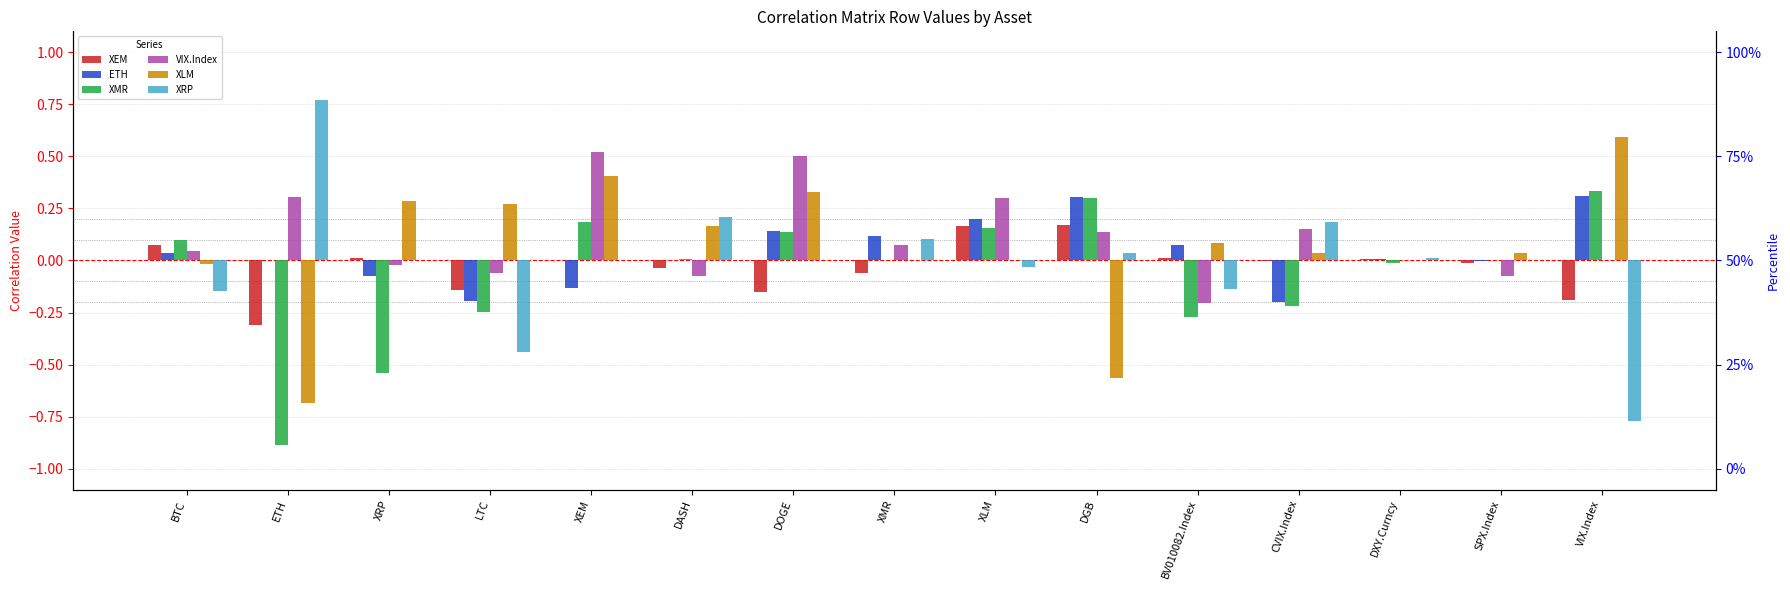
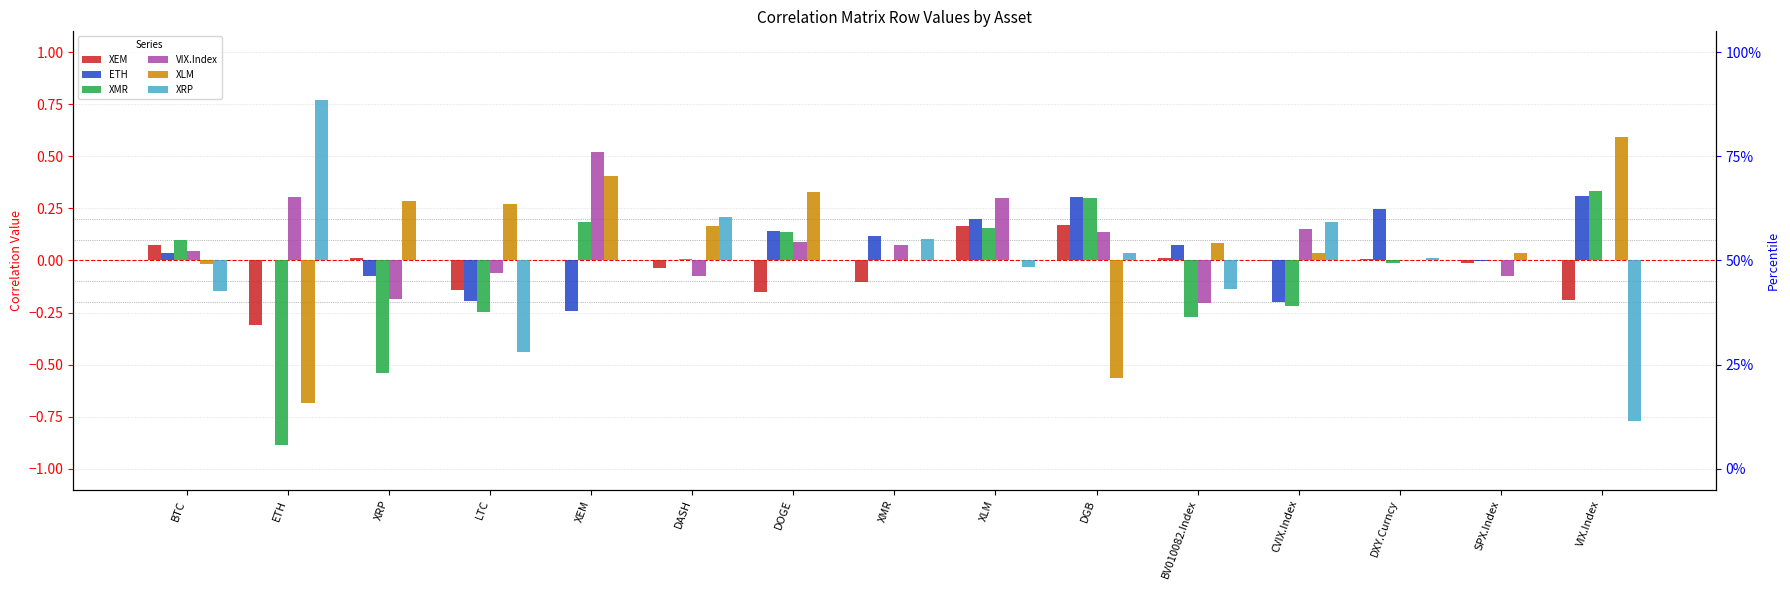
  {
    "XEM": {
      "BTC": 0.07,
      "ETH": -0.31,
      "LTC": -0.14,
      "XEM": 0.00,
      "DASH": -0.03,
      "DOGE": -0.15,
-     "XMR": -0.06,
+     "XMR": -0.10,
      "XLM": 0.16,
      "DGB": 0.17,
      "VIX.Index": -0.19
    },
    "ETH": {
      "BTC": 0.04,
      "ETH": 0.00,
      "XRP": -0.07,
      "LTC": -0.19,
-     "XEM": -0.13,
+     "XEM": -0.24,
      "DASH": 0.00,
      "DOGE": 0.14,
      "XMR": 0.12,
      "XLM": 0.20,
      "DGB": 0.30,
      "BV010082.Index": 0.08,
      "CVIX.Index": -0.20,
-     "DXY.Curncy": 0.01,
+     "DXY.Curncy": 0.25,
      "VIX.Index": 0.31
    },
    "XMR": {
      "BTC": 0.10,
      "ETH": -0.89,
      "XRP": -0.54,
      "LTC": -0.25,
      "XEM": 0.18,
      "DOGE": 0.14,
      "XMR": 0.00,
      "XLM": 0.16,
      "DGB": 0.30,
      "BV010082.Index": -0.27,
      "CVIX.Index": -0.22,
      "DXY.Curncy": -0.01,
      "SPX.Index": 0.00,
      "VIX.Index": 0.33
    },
    "VIX.Index": {
      "BTC": 0.05,
      "ETH": 0.31,
-     "XRP": -0.02,
+     "XRP": -0.19,
      "LTC": -0.06,
      "XEM": 0.52,
      "DASH": -0.08,
-     "DOGE": 0.50,
+     "DOGE": 0.09,
      "XMR": 0.07,
      "XLM": 0.30,
      "DGB": 0.14,
      "BV010082.Index": -0.21,
      "CVIX.Index": 0.15,
      "DXY.Curncy": 0.00,
      "SPX.Index": -0.07,
      "VIX.Index": 0.00
    },
    "XLM": {
      "BTC": -0.02,
      "ETH": -0.68,
      "XRP": 0.28,
      "LTC": 0.27,
      "XEM": 0.41,
      "DASH": 0.16,
      "DOGE": 0.33,
      "XMR": 0.00,
      "XLM": 0.00,
      "DGB": -0.56,
      "BV010082.Index": 0.09,
      "CVIX.Index": 0.04,
      "DXY.Curncy": 0.00,
      "SPX.Index": 0.04,
      "VIX.Index": 0.59
    },
    "XRP": {
      "BTC": -0.15,
      "ETH": 0.77,
      "XRP": 0.00,
      "LTC": -0.44,
      "XEM": 0.00,
      "DASH": 0.21,
      "DOGE": 0.00,
      "XMR": 0.10,
      "XLM": -0.03,
      "DGB": 0.04,
      "BV010082.Index": -0.13,
      "CVIX.Index": 0.18,
      "SPX.Index": 0.00,
      "VIX.Index": -0.77
    }
  }
